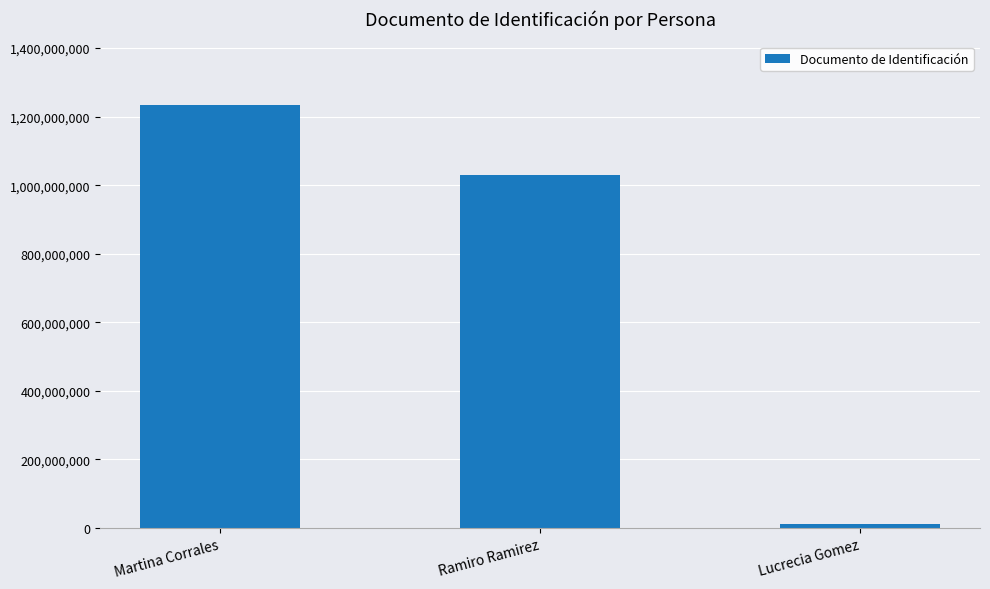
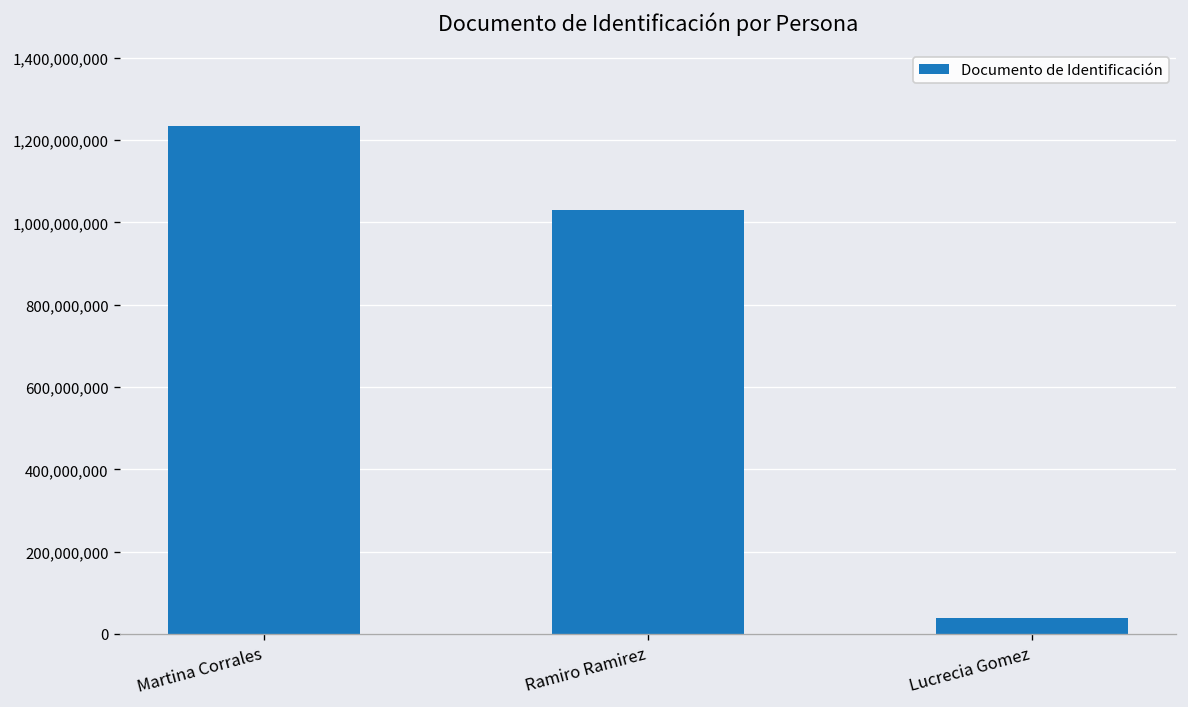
  {
    "Martina Corrales": "1,230,000,000",
    "Ramiro Ramirez": "1,030,000,000",
-   "Lucrecia Gomez": "10,000,000"
+   "Lucrecia Gomez": "40,000,000"
  }
